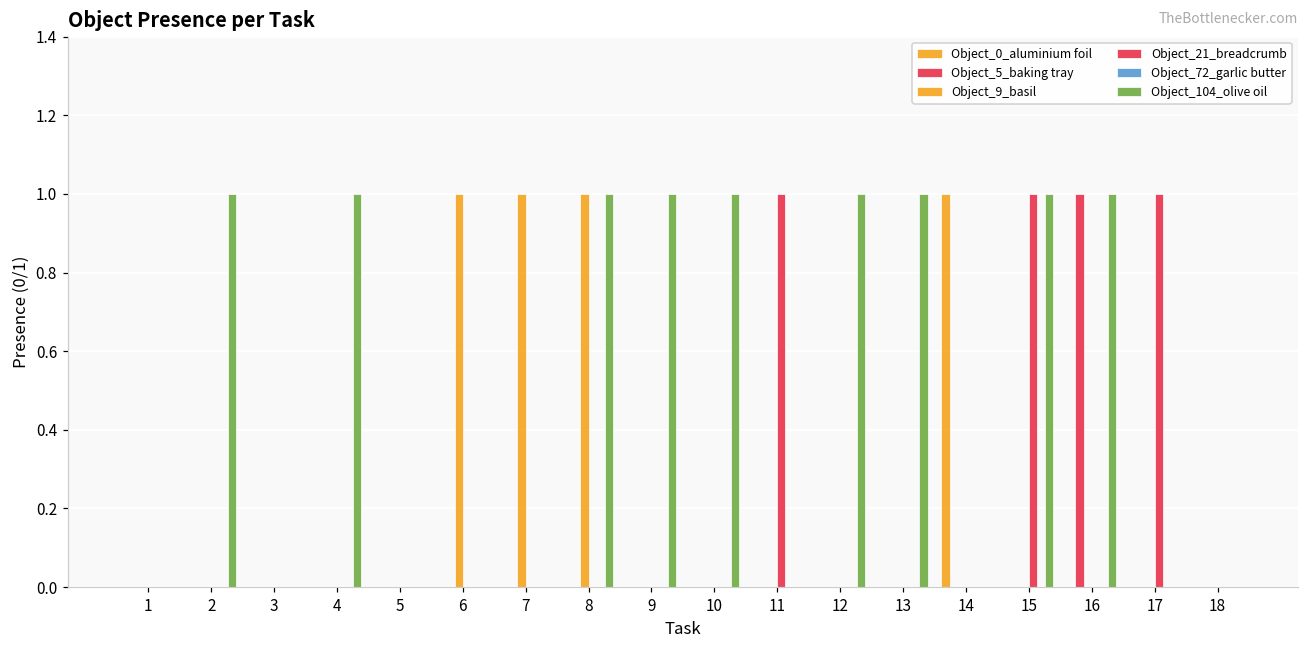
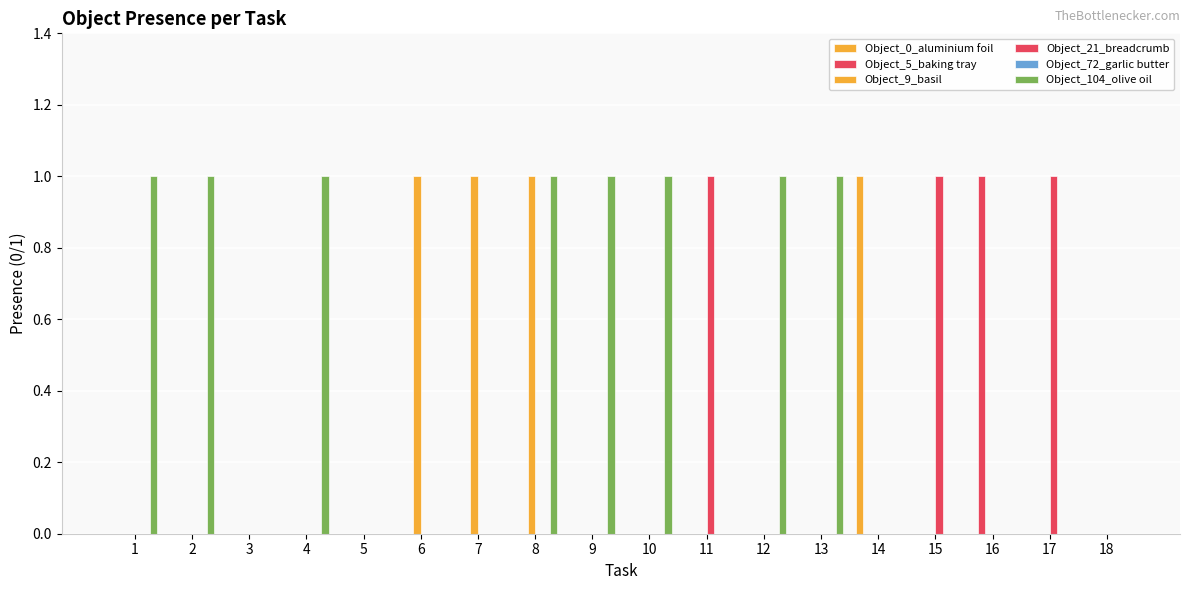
  {
    "Object_72_garlic butter": {
      "1": 0,
      "2": 0,
      "3": 0,
      "4": 0,
      "5": 0,
      "6": 0,
      "7": 0,
      "8": 0,
      "9": 0,
      "10": 0,
      "11": 0,
      "12": 0,
      "13": 0,
      "14": 0,
      "15": 0,
      "16": 0,
      "17": 0,
      "18": 0
    },
    "Object_104_olive oil": {
-     "1": 0,
+     "1": 1,
      "2": 1,
      "3": 0,
      "4": 1,
      "5": 0,
      "6": 0,
      "7": 0,
      "8": 1,
      "9": 1,
      "10": 1,
      "11": 0,
      "12": 1,
      "13": 1,
      "14": 0,
-     "15": 1,
-     "16": 1,
+     "15": 0,
+     "16": 0,
      "17": 0,
      "18": 0
    }
  }
